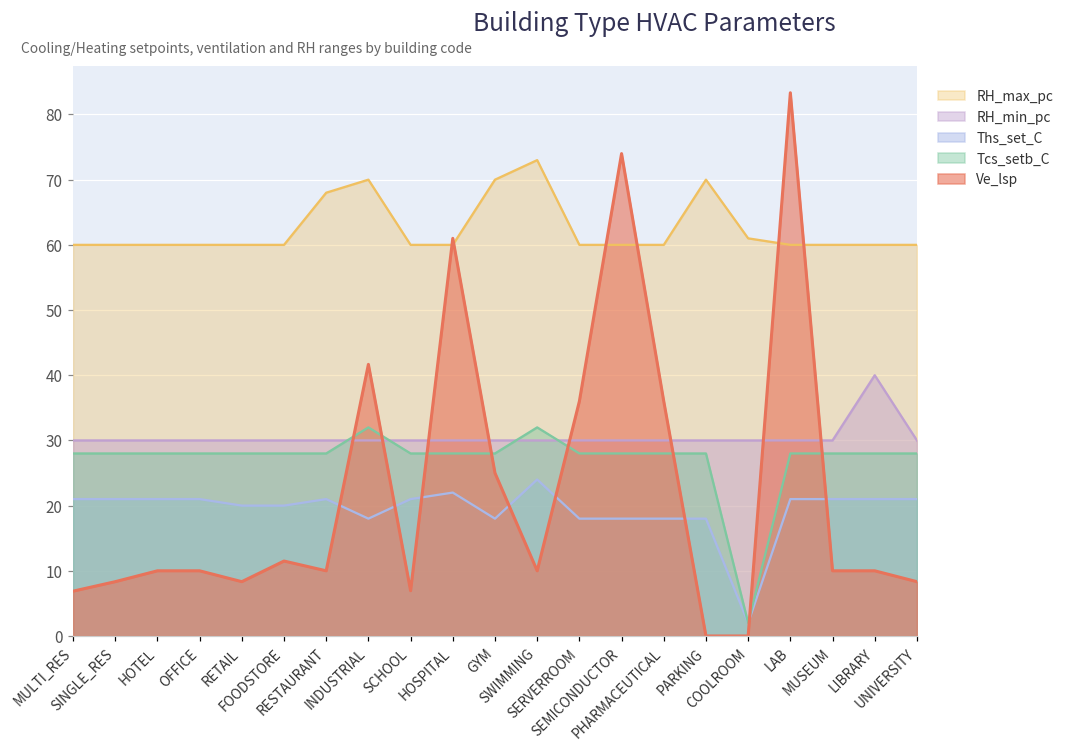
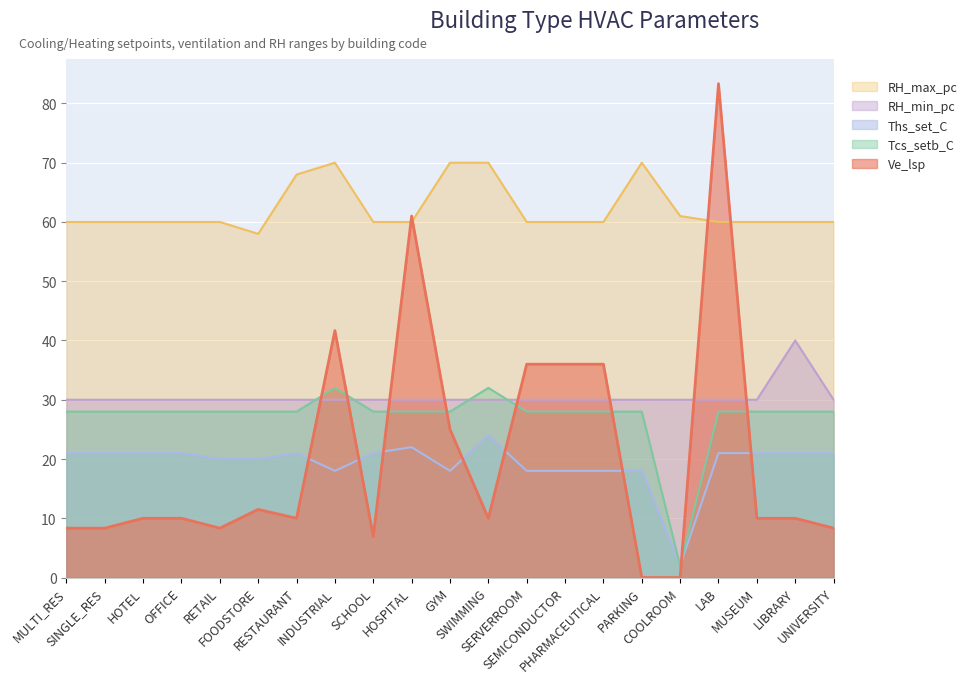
  {
    "RH_max_pc": {
      "MULTI_RES": 60,
      "SINGLE_RES": 60,
      "HOTEL": 60,
      "OFFICE": 60,
      "RETAIL": 60,
-     "FOODSTORE": 60,
+     "FOODSTORE": 58,
      "RESTAURANT": 68,
      "INDUSTRIAL": 70,
      "SCHOOL": 60,
      "HOSPITAL": 60,
      "GYM": 70,
-     "SWIMMING": 73,
+     "SWIMMING": 70,
      "SERVERROOM": 60,
      "SEMICONDUCTOR": 60,
      "PHARMACEUTICAL": 60,
      "PARKING": 70,
      "COOLROOM": 61,
      "LAB": 60,
      "MUSEUM": 60,
      "LIBRARY": 60,
      "UNIVERSITY": 60
    },
    "Ve_lsp": {
-     "MULTI_RES": 7,
+     "MULTI_RES": 8,
      "SINGLE_RES": 8,
      "HOTEL": 10,
      "OFFICE": 10,
      "RETAIL": 8,
      "FOODSTORE": 11,
      "RESTAURANT": 10,
      "INDUSTRIAL": 42,
      "SCHOOL": 7,
      "HOSPITAL": 61,
      "GYM": 25,
      "SWIMMING": 10,
      "SERVERROOM": 36,
-     "SEMICONDUCTOR": 74,
+     "SEMICONDUCTOR": 36,
      "PHARMACEUTICAL": 36,
      "PARKING": 0,
      "COOLROOM": 0,
      "LAB": 83,
      "MUSEUM": 10,
      "LIBRARY": 10,
      "UNIVERSITY": 8
    }
  }
